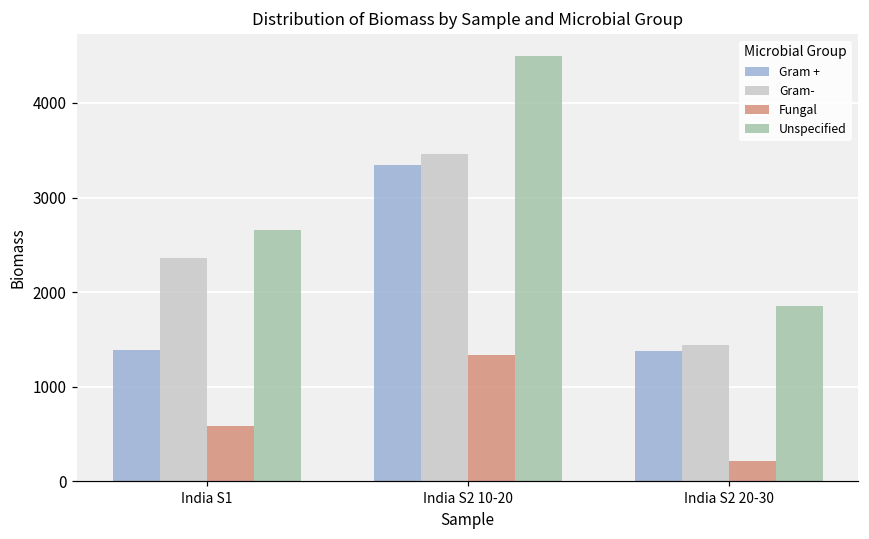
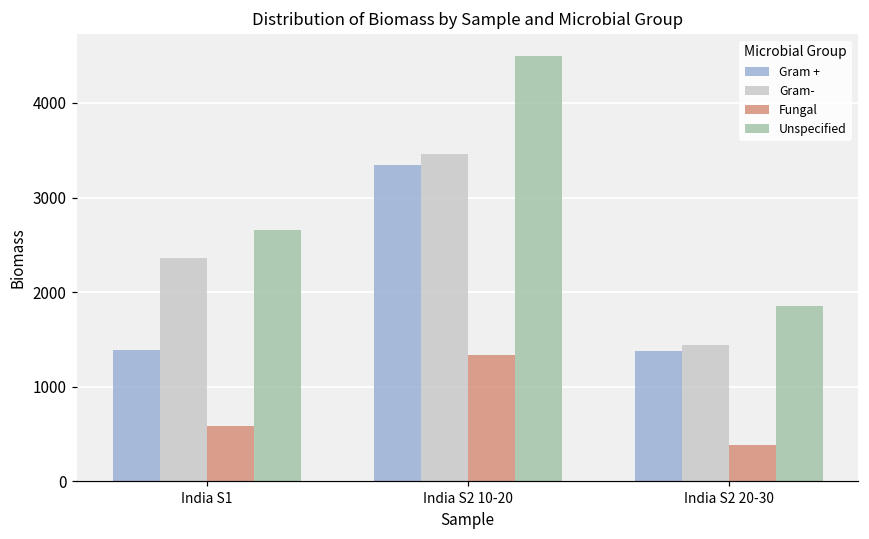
  {
    "Fungal": {
      "India S1": 600,
      "India S2 10-20": 1300,
-     "India S2 20-30": 200
+     "India S2 20-30": 400
    }
  }
